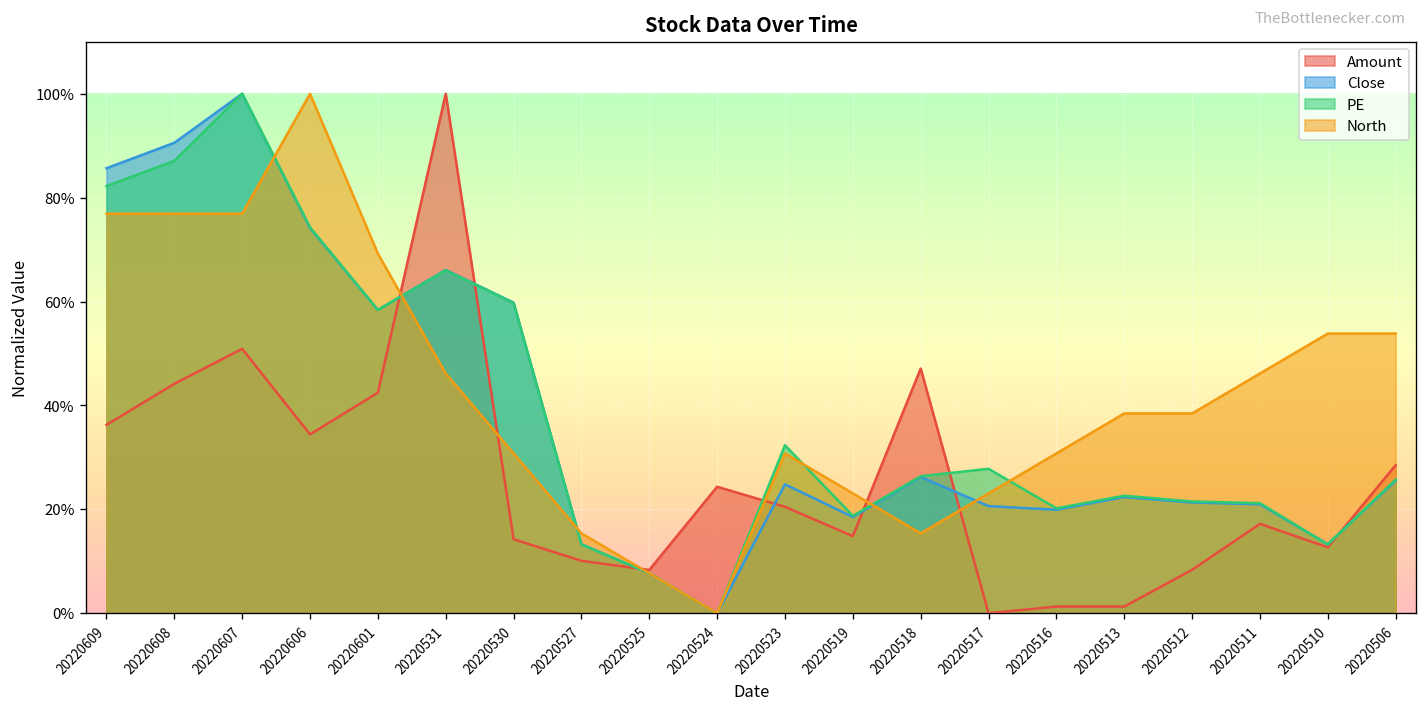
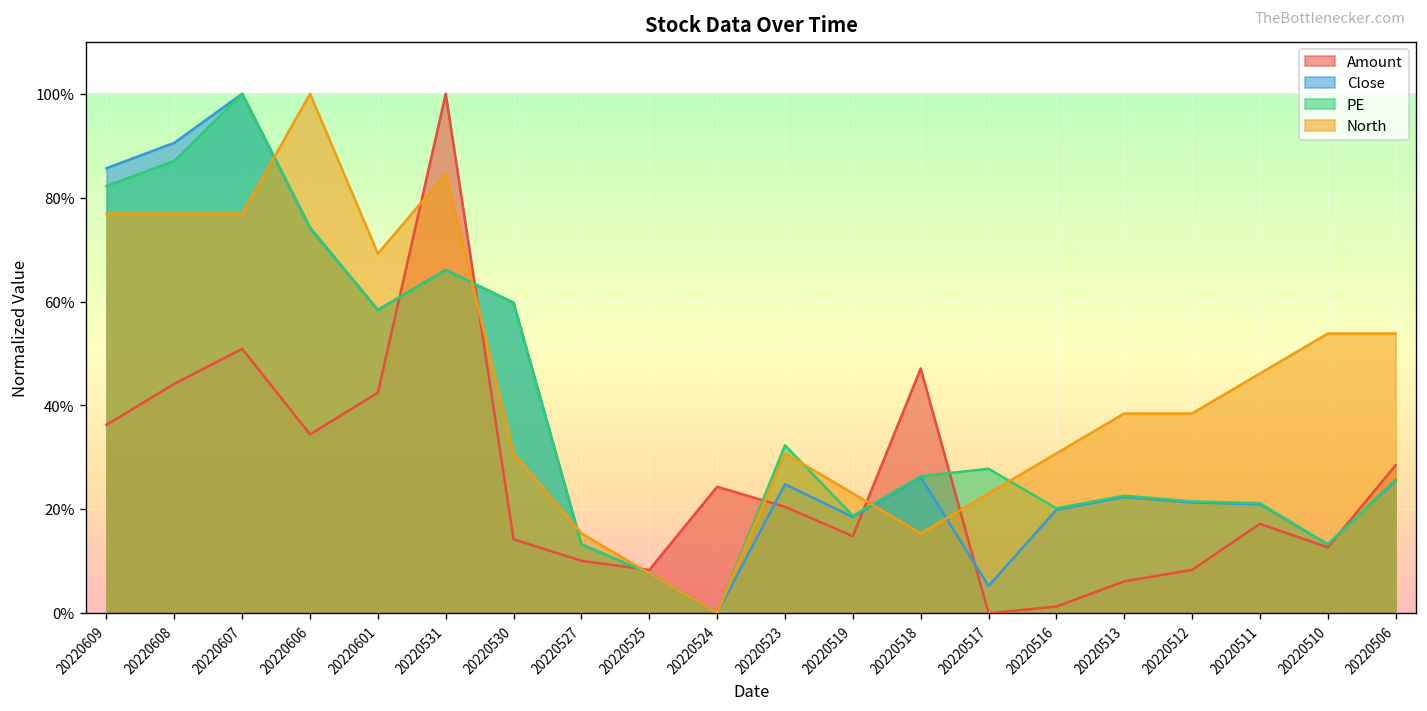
  {
    "Amount": {
      "20220609": "36%",
      "20220608": "44%",
      "20220607": "51%",
      "20220606": "34%",
      "20220601": "42%",
      "20220531": "100%",
      "20220530": "14%",
      "20220527": "10%",
      "20220525": "8%",
      "20220524": "24%",
      "20220523": "20%",
      "20220519": "15%",
      "20220518": "47%",
      "20220517": "0%",
      "20220516": "1%",
-     "20220513": "1%",
+     "20220513": "6%",
      "20220512": "8%",
      "20220511": "17%",
      "20220506": "29%"
    },
    "Close": {
      "20220609": "86%",
      "20220608": "91%",
      "20220523": "25%",
-     "20220517": "21%"
+     "20220517": "5%"
    },
    "PE": {
      "20220609": "82%",
      "20220608": "87%",
      "20220523": "32%",
      "20220517": "28%"
    },
    "North": {
      "20220609": "77%",
      "20220608": "77%",
      "20220607": "77%",
      "20220606": "100%",
      "20220601": "69%",
-     "20220531": "46%",
+     "20220531": "85%",
      "20220530": "31%",
      "20220527": "15%",
      "20220523": "31%",
      "20220519": "23%",
      "20220518": "15%",
      "20220517": "23%",
      "20220516": "31%",
      "20220513": "38%",
      "20220512": "38%",
      "20220511": "46%",
      "20220510": "54%",
      "20220506": "54%"
    }
  }
